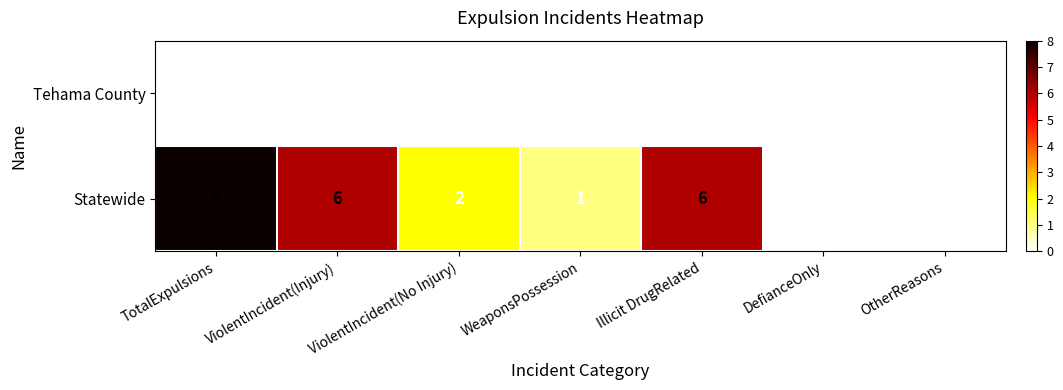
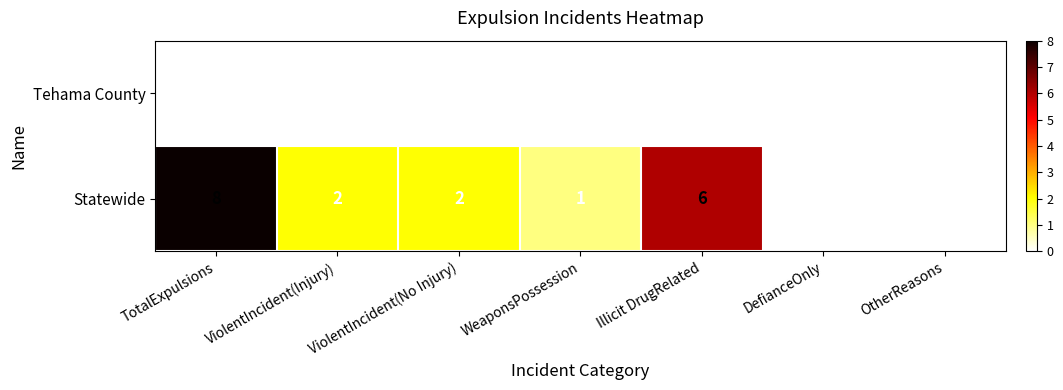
  {
    "Statewide": {
-     "ViolentIncident(Injury)": 6,
+     "ViolentIncident(Injury)": 2,
      "ViolentIncident(No Injury)": 2,
      "WeaponsPossession": 1,
      "Illicit DrugRelated": 6
    }
  }
